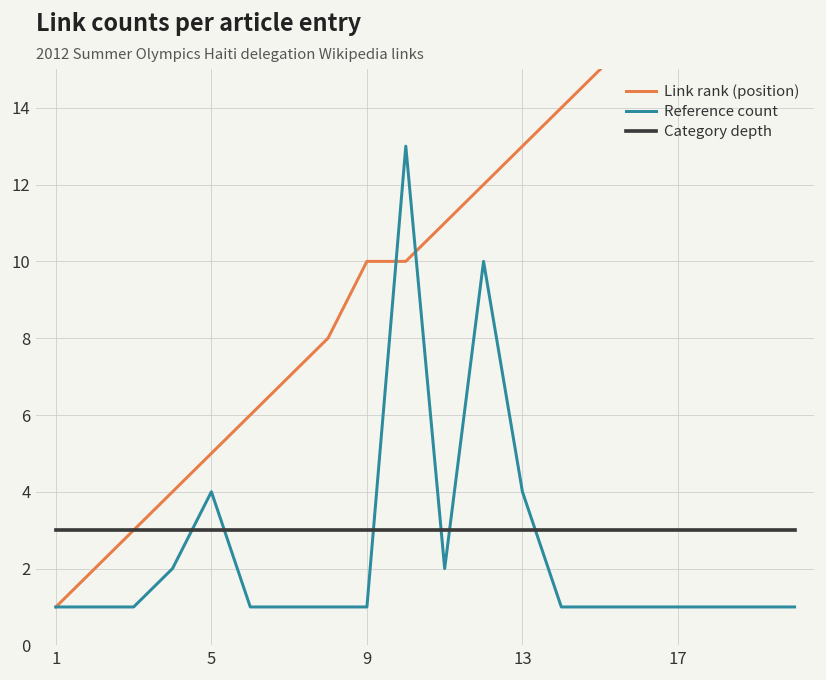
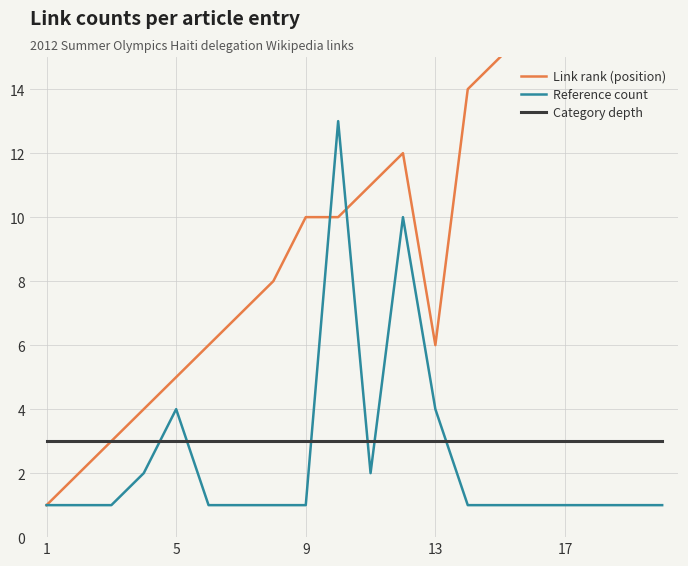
  {
    "Link rank (position)": {
      "5": 5,
      "9": 10,
-     "13": 13
+     "13": 6
    },
    "Reference count": {
      "5": 4,
      "9": 1,
      "13": 4,
      "17": 1
    },
    "Category depth": {
      "1": 3,
      "5": 3,
      "9": 3,
      "13": 3,
      "17": 3
    }
  }
